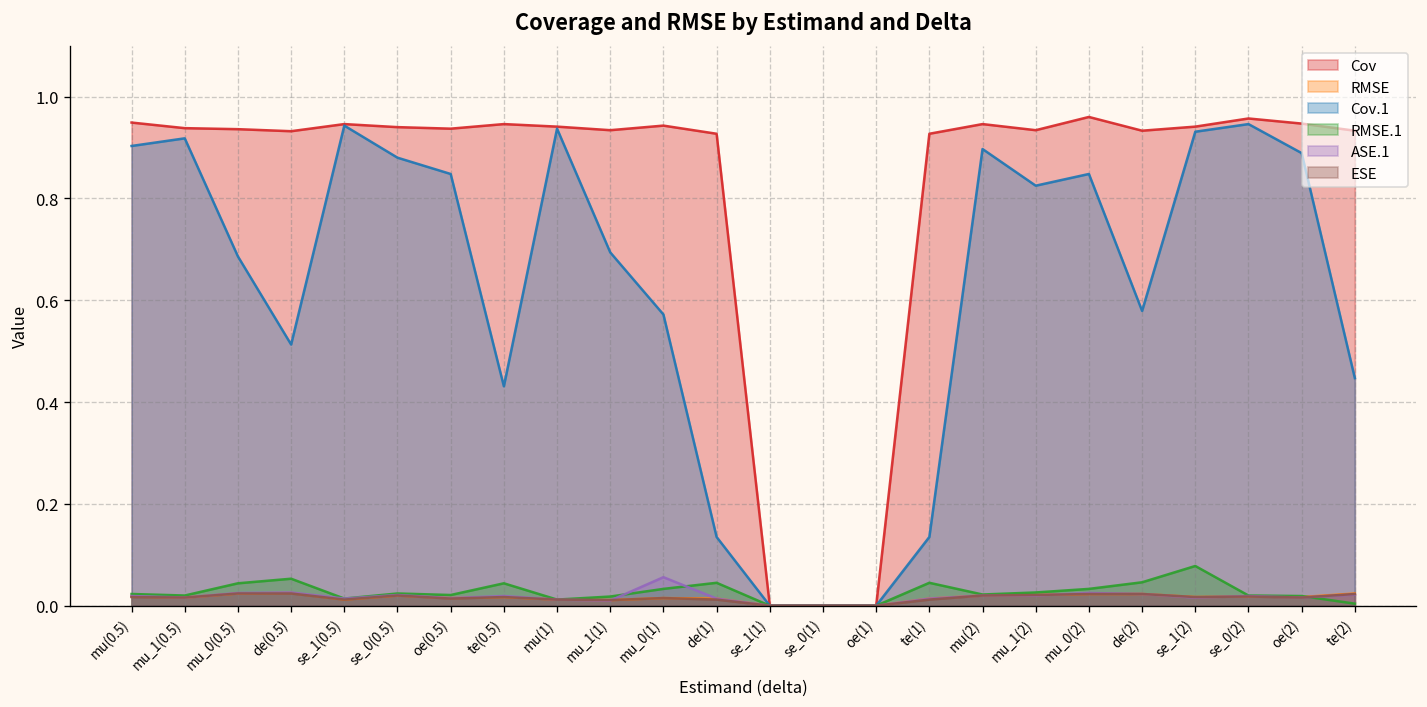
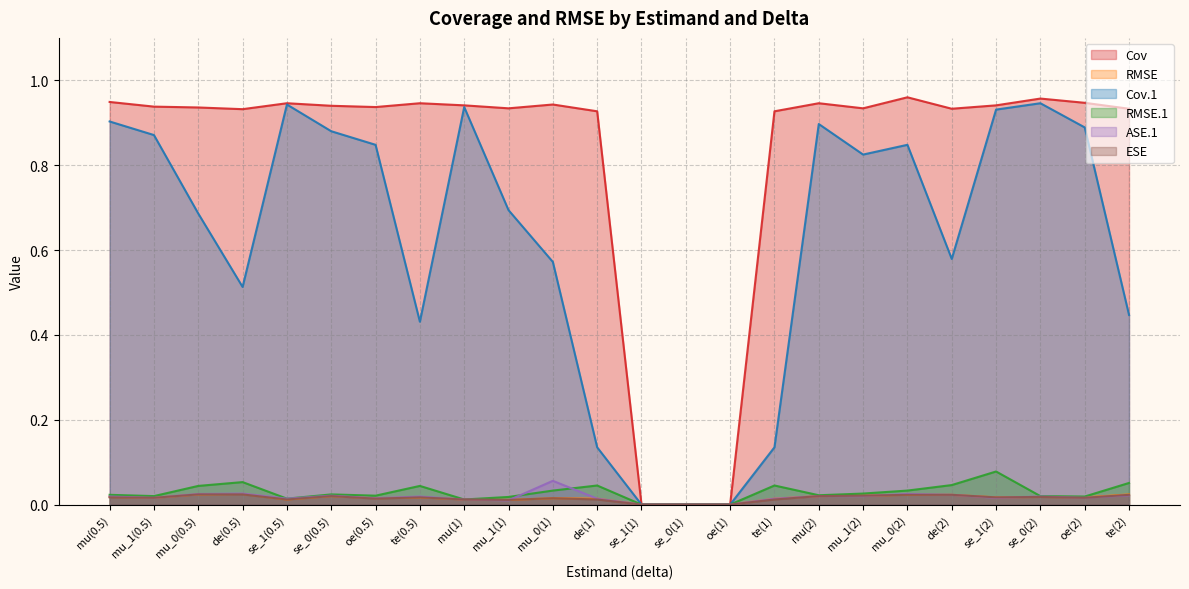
  {
    "Cov.1": {
      "mu(0.5)": 0.90,
-     "mu_1(0.5)": 0.92,
+     "mu_1(0.5)": 0.87,
      "mu_0(0.5)": 0.69,
      "de(0.5)": 0.51,
      "se_0(0.5)": 0.88,
      "oe(0.5)": 0.85,
      "te(0.5)": 0.43,
      "mu_1(1)": 0.69,
      "mu_0(1)": 0.57,
      "de(1)": 0.14,
      "te(1)": 0.14,
      "mu(2)": 0.90,
      "mu_1(2)": 0.83,
      "mu_0(2)": 0.85,
      "de(2)": 0.58,
      "se_1(2)": 0.93,
      "se_0(2)": 0.95,
      "oe(2)": 0.89,
      "te(2)": 0.45
    },
    "RMSE.1": {
      "mu_0(0.5)": 0.04,
      "de(0.5)": 0.05,
      "te(0.5)": 0.04,
      "mu_1(1)": 0.02,
      "mu_0(1)": 0.03,
      "de(1)": 0.05,
      "te(1)": 0.05,
      "mu_0(2)": 0.03,
      "de(2)": 0.05,
      "se_1(2)": 0.08,
-     "te(2)": 0.00
+     "te(2)": 0.05
    },
    "ASE.1": {
      "mu_0(1)": 0.06
    }
  }
